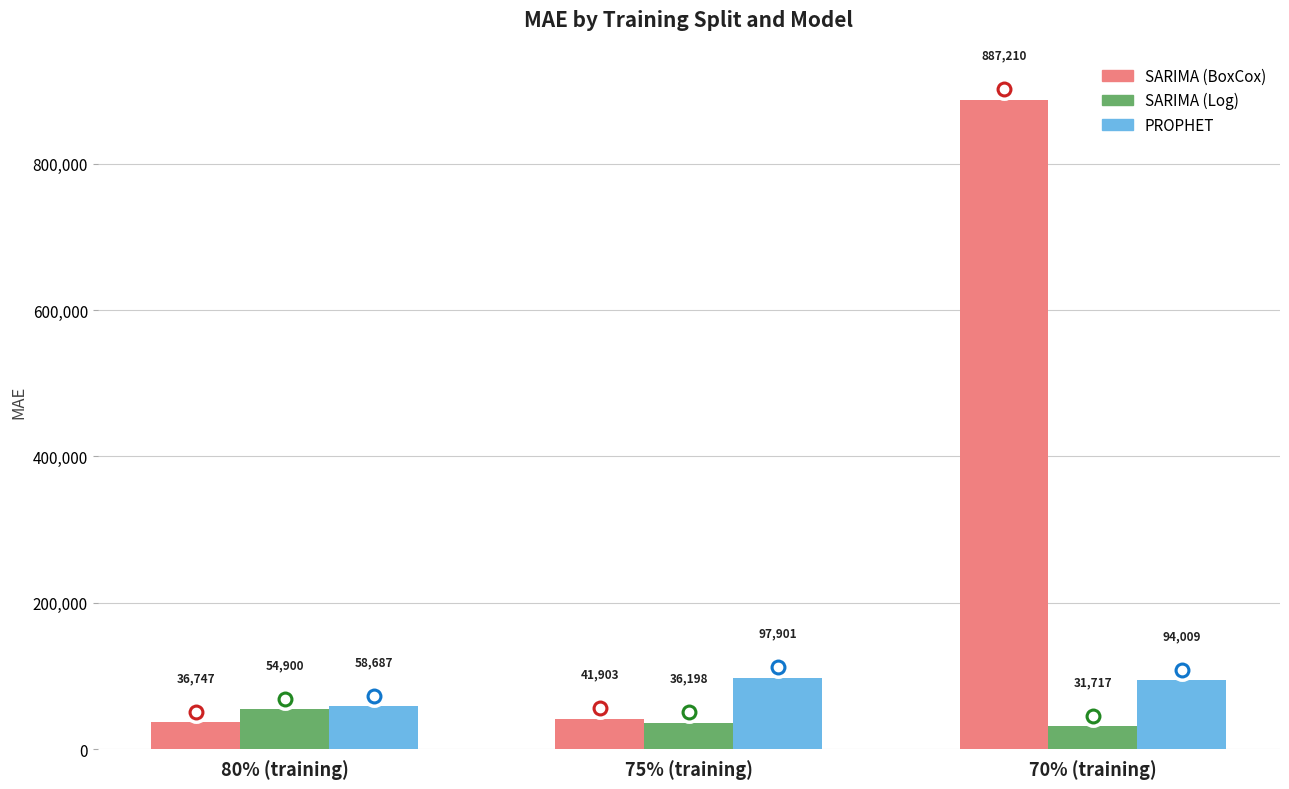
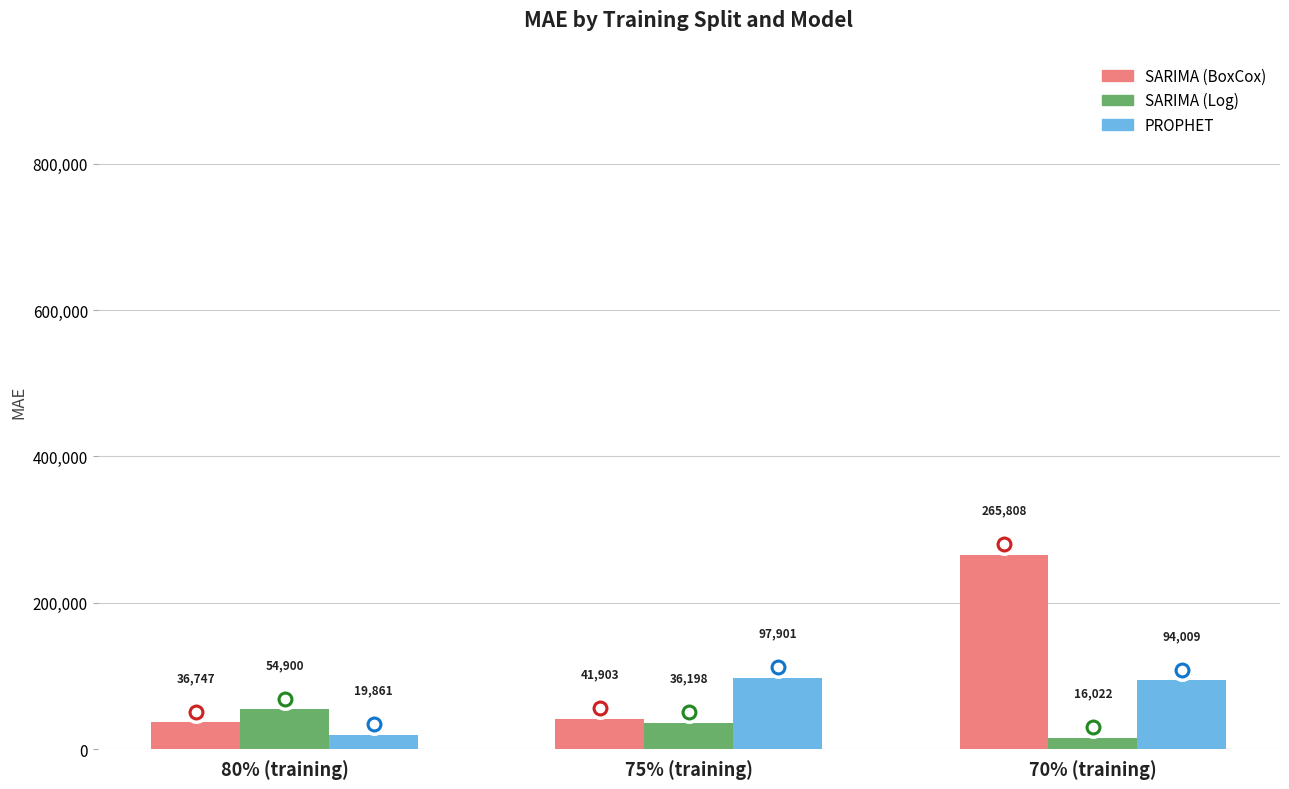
  {
    "SARIMA (BoxCox)": {
-     "70% (training)": "887,210"
+     "70% (training)": "265,808"
    },
    "SARIMA (Log)": {
-     "70% (training)": "31,717"
+     "70% (training)": "16,022"
    },
    "PROPHET": {
-     "80% (training)": "58,687"
+     "80% (training)": "19,861"
    }
  }
